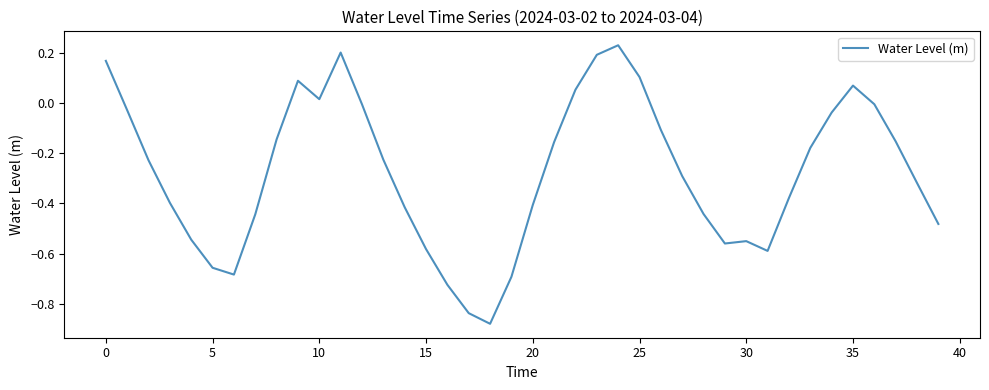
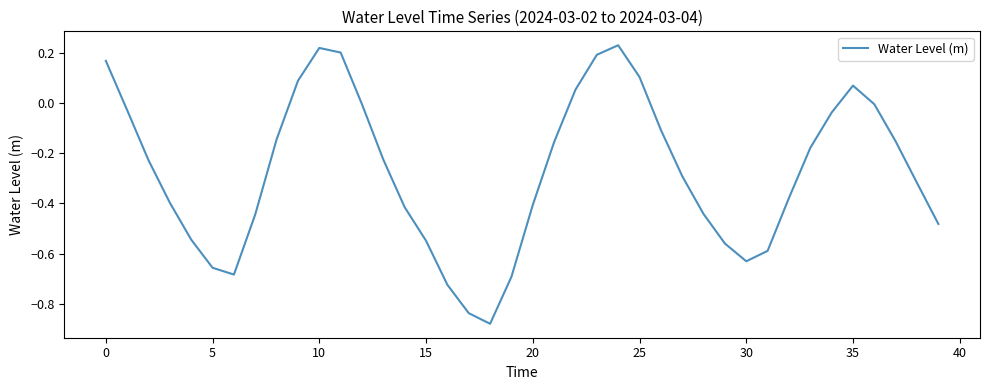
  {
    "0": 0.17,
    "5": -0.66,
-   "10": 0.01,
-   "15": -0.58,
+   "10": 0.22,
+   "15": -0.55,
    "20": -0.41,
    "25": 0.10,
-   "30": -0.55,
+   "30": -0.63,
    "35": 0.07
  }
